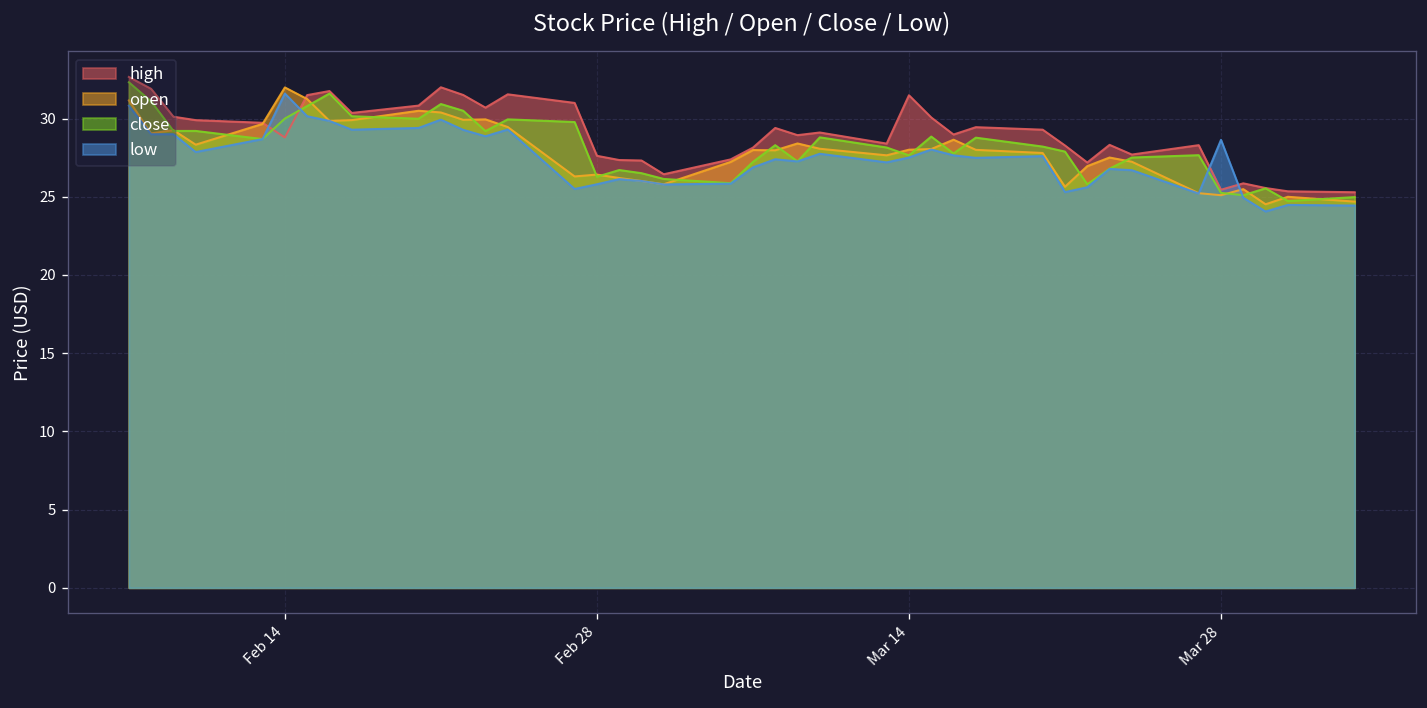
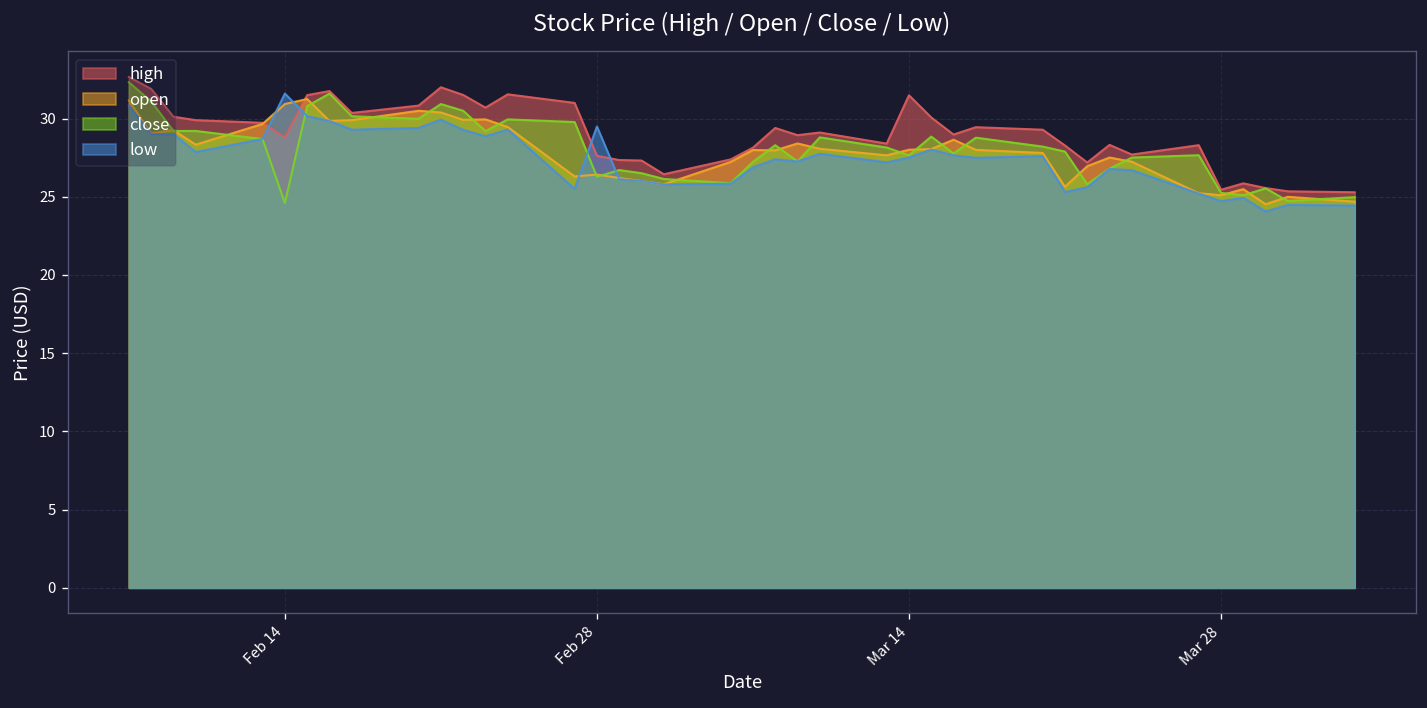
  {
    "high": {
      "Feb 14": 28.8,
      "Feb 28": 27.6,
      "Mar 14": 31.5,
      "Mar 28": 25.5
    },
    "open": {
-     "Feb 14": 32.0,
+     "Feb 14": 30.9,
      "Mar 14": 28.0
    },
    "close": {
-     "Feb 14": 30.0
+     "Feb 14": 24.6
    },
    "low": {
      "Feb 14": 31.6,
-     "Feb 28": 25.8,
-     "Mar 28": 28.6
+     "Feb 28": 29.5,
+     "Mar 28": 24.7
    }
  }
